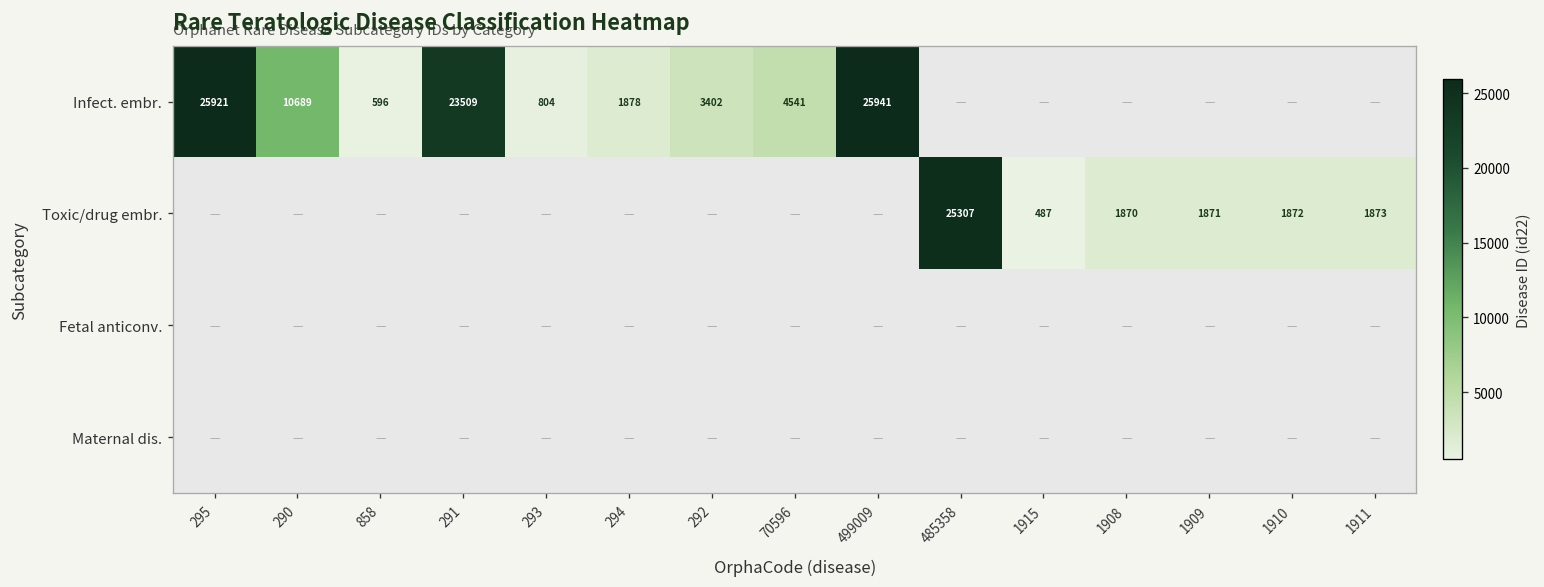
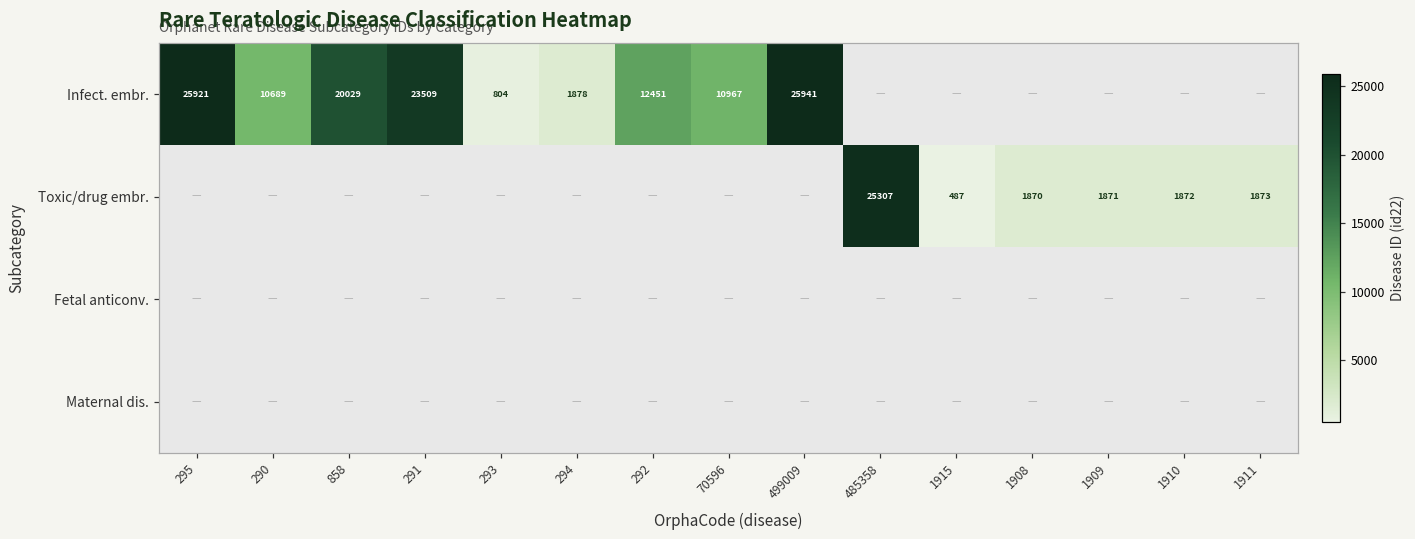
  {
    "Infect. embr.": {
      "295": 25921,
      "290": 10689,
-     "858": 596,
+     "858": 20029,
      "291": 23509,
      "293": 804,
      "294": 1878,
-     "292": 3402,
-     "70596": 4541,
+     "292": 12451,
+     "70596": 10967,
      "499009": 25941
    },
    "Toxic/drug embr.": {
      "485358": 25307,
      "1915": 487,
      "1908": 1870,
      "1909": 1871,
      "1910": 1872,
      "1911": 1873
    }
  }
